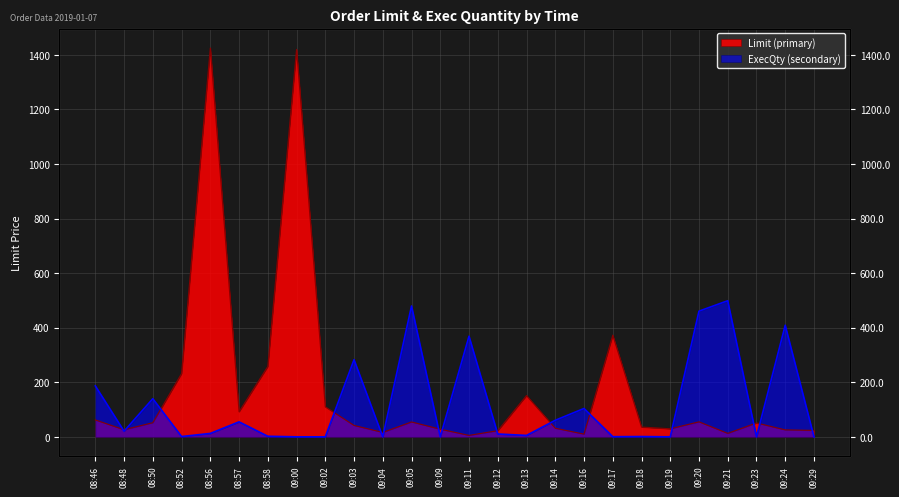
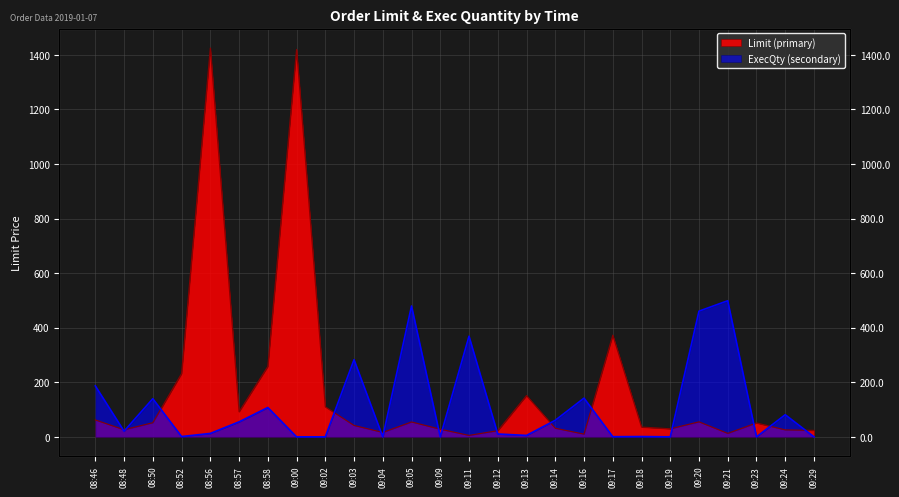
  {
    "Limit (primary)": {
      "08:46": 60,
      "08:50": 50,
      "08:52": 230,
      "08:56": 1430,
      "08:57": 90,
      "08:58": 260,
      "09:00": 1420,
      "09:02": 110,
      "09:03": 40,
      "09:04": 20,
      "09:05": 50,
      "09:09": 30,
      "09:11": 10,
      "09:12": 20,
      "09:13": 150,
      "09:14": 30,
      "09:16": 10,
      "09:17": 370,
      "09:18": 40,
      "09:19": 30,
      "09:20": 60,
      "09:21": 10,
      "09:23": 50,
      "09:24": 30,
      "09:29": 20
    },
    "ExecQty (secondary)": {
      "08:46": 190,
      "08:50": 140,
      "08:52": 0,
      "08:56": 10,
      "08:57": 50,
-     "08:58": 0,
+     "08:58": 110,
      "09:00": 0,
      "09:02": 0,
      "09:03": 280,
      "09:04": 0,
      "09:05": 480,
      "09:09": 0,
      "09:11": 370,
      "09:12": 10,
      "09:13": 10,
      "09:14": 60,
-     "09:16": 100,
+     "09:16": 140,
      "09:17": 0,
      "09:18": 0,
      "09:19": 0,
      "09:20": 460,
      "09:21": 500,
      "09:23": 0,
-     "09:24": 410,
+     "09:24": 80,
      "09:29": 0
    }
  }
